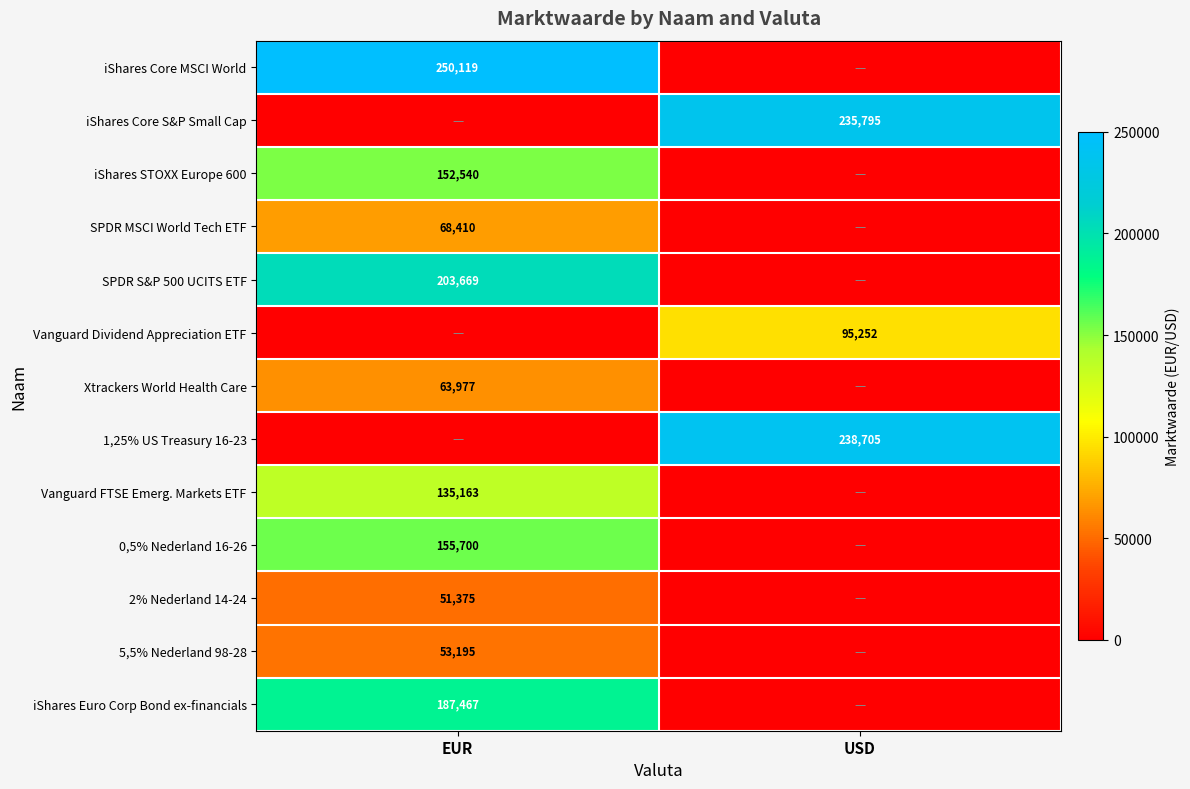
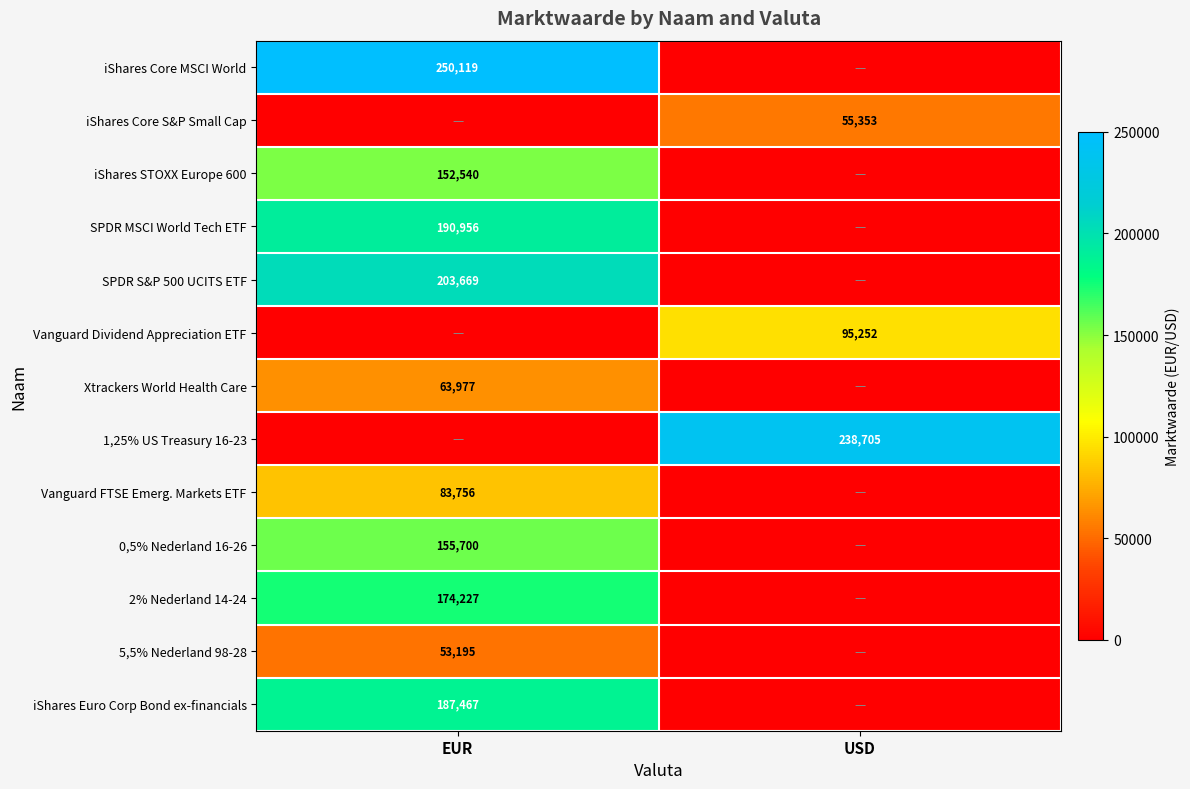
  {
    "iShares Core MSCI World": {
      "EUR": "250,119"
    },
    "iShares Core S&P Small Cap": {
-     "USD": "235,795"
+     "USD": "55,353"
    },
    "iShares STOXX Europe 600": {
      "EUR": "152,540"
    },
    "SPDR MSCI World Tech ETF": {
-     "EUR": "68,410"
+     "EUR": "190,956"
    },
    "SPDR S&P 500 UCITS ETF": {
      "EUR": "203,669"
    },
    "Vanguard Dividend Appreciation ETF": {
      "USD": "95,252"
    },
    "Xtrackers World Health Care": {
      "EUR": "63,977"
    },
    "1,25% US Treasury 16-23": {
      "USD": "238,705"
    },
    "Vanguard FTSE Emerg. Markets ETF": {
-     "EUR": "135,163"
+     "EUR": "83,756"
    },
    "0,5% Nederland 16-26": {
      "EUR": "155,700"
    },
    "2% Nederland 14-24": {
-     "EUR": "51,375"
+     "EUR": "174,227"
    },
    "5,5% Nederland 98-28": {
      "EUR": "53,195"
    },
    "iShares Euro Corp Bond ex-financials": {
      "EUR": "187,467"
    }
  }
